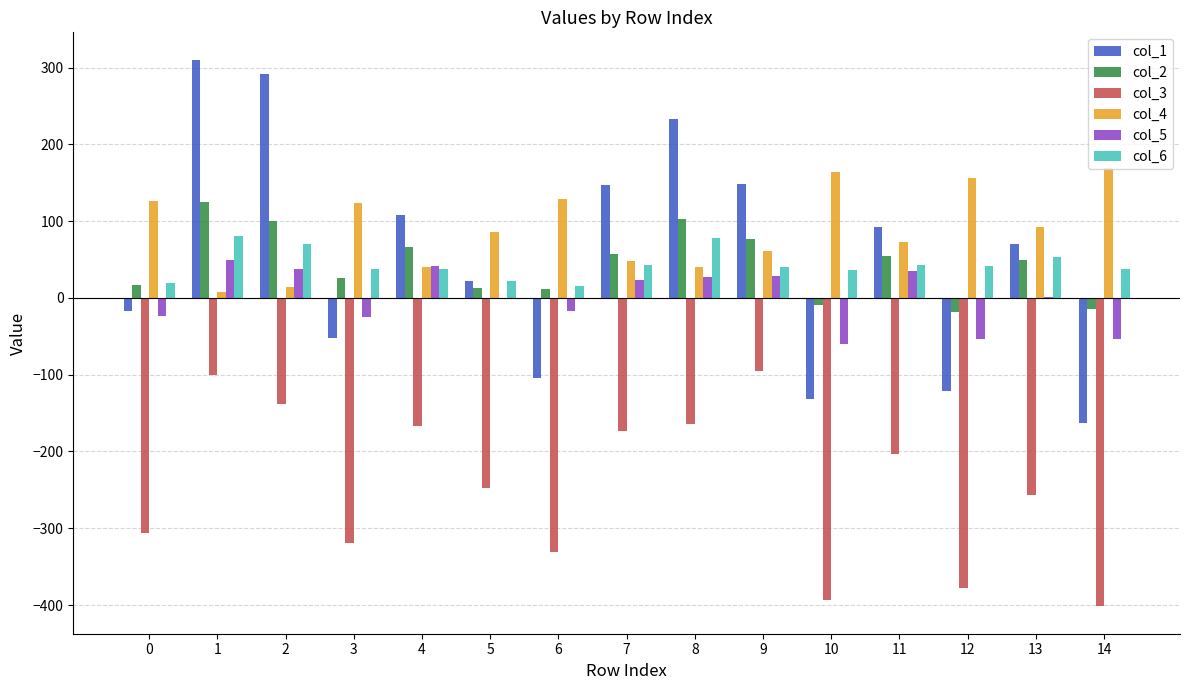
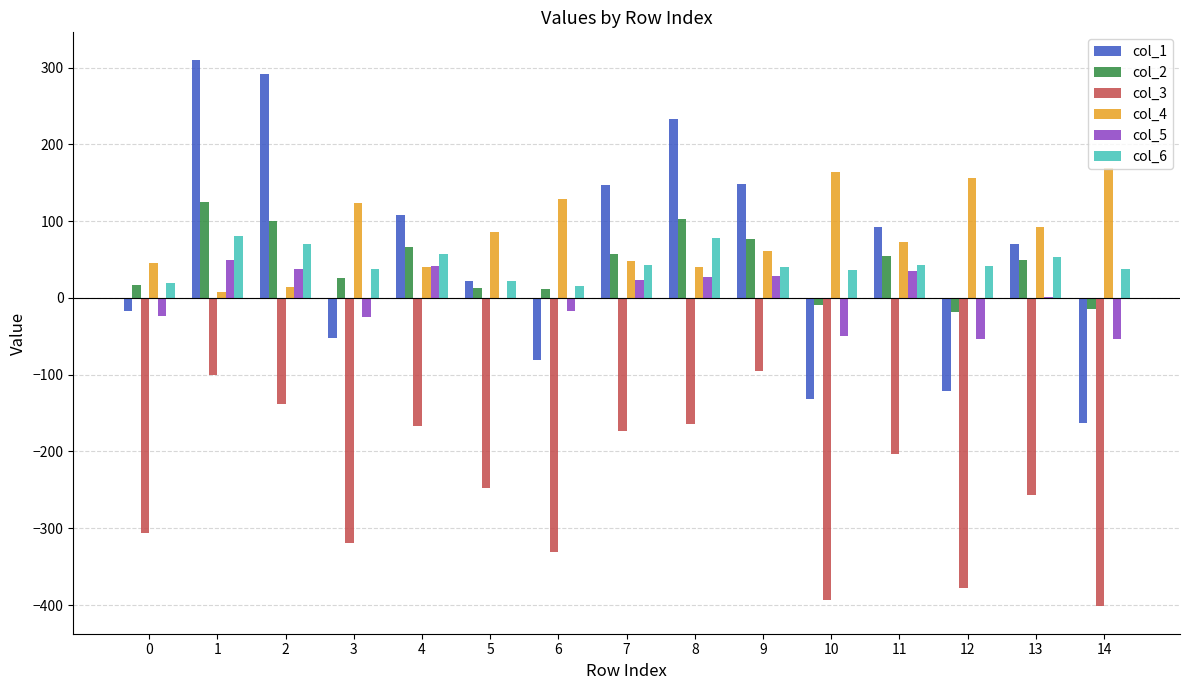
  {
    "col_1": {
      "0": -20,
      "1": 310,
      "2": 290,
      "3": -50,
      "4": 110,
      "5": 20,
-     "6": -100,
+     "6": -80,
      "7": 150,
      "8": 230,
      "9": 150,
      "10": -130,
      "11": 90,
      "12": -120,
      "13": 70,
      "14": -160
    },
    "col_2": {
      "0": 20,
      "1": 120,
      "2": 100,
      "3": 30,
      "4": 70,
      "5": 10,
      "6": 10,
      "7": 60,
      "8": 100,
      "9": 80,
      "10": -10,
      "11": 60,
      "12": -20,
      "13": 50,
      "14": -10
    },
    "col_3": {
      "0": -310,
      "1": -100,
      "2": -140,
      "3": -320,
      "4": -170,
      "5": -250,
      "6": -330,
      "7": -170,
      "8": -160,
      "9": -100,
      "10": -390,
      "11": -200,
      "12": -380,
      "13": -260,
      "14": -400
    },
    "col_4": {
-     "0": 130,
+     "0": 50,
      "1": 10,
      "2": 10,
      "3": 120,
      "4": 40,
      "5": 90,
      "6": 130,
      "7": 50,
      "8": 40,
      "9": 60,
      "10": 160,
      "11": 70,
      "12": 160,
      "13": 90
    },
    "col_5": {
      "0": -20,
      "1": 50,
      "2": 40,
      "3": -30,
      "4": 40,
      "6": -20,
      "7": 20,
      "8": 30,
      "9": 30,
-     "10": -60,
+     "10": -50,
      "11": 40,
      "12": -50,
      "14": -50
    },
    "col_6": {
      "0": 20,
      "1": 80,
      "2": 70,
      "3": 40,
-     "4": 40,
+     "4": 60,
      "5": 20,
      "6": 20,
      "7": 40,
      "8": 80,
      "9": 40,
      "10": 40,
      "11": 40,
      "12": 40,
      "13": 50,
      "14": 40
    }
  }
